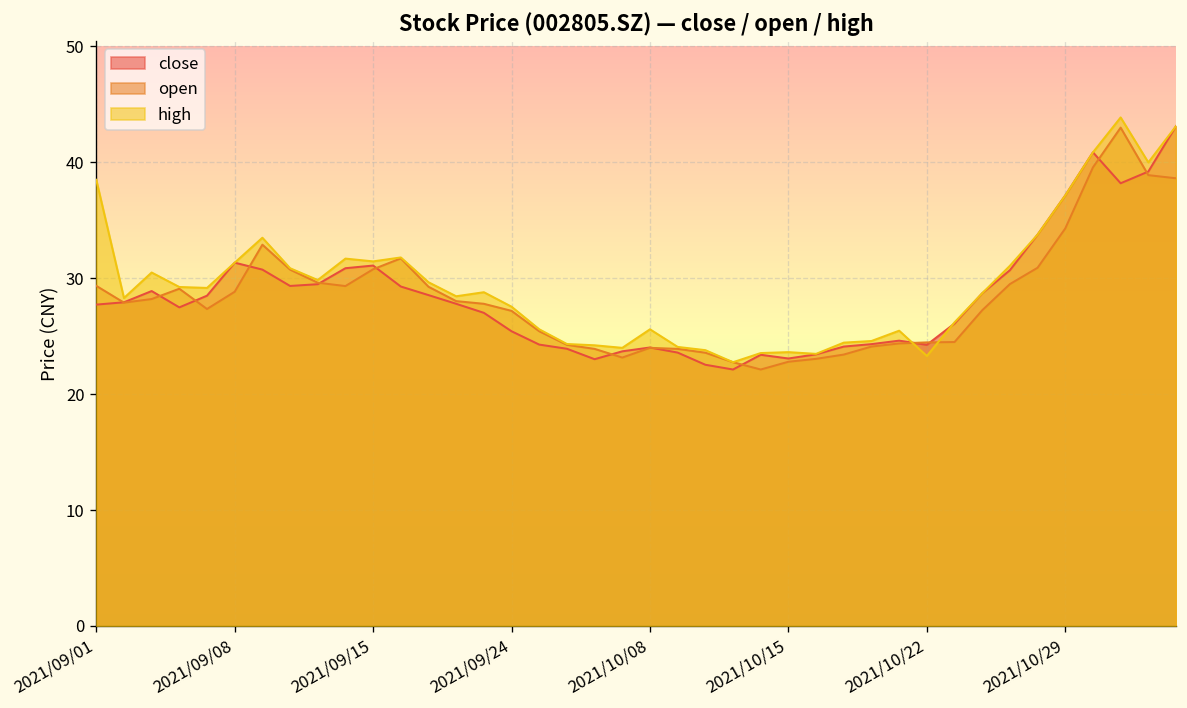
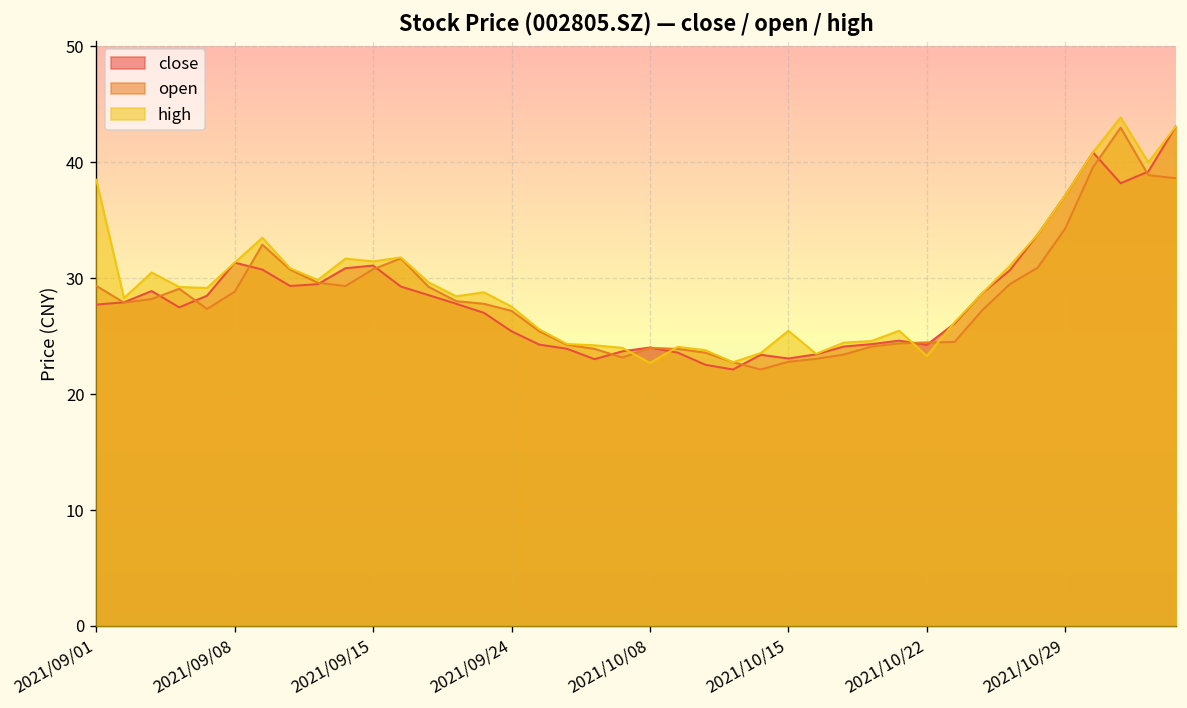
  {
    "high": {
      "2021/09/01": 39,
      "2021/09/15": 31,
      "2021/09/24": 28,
-     "2021/10/08": 26,
-     "2021/10/15": 24,
+     "2021/10/08": 23,
+     "2021/10/15": 25,
      "2021/10/22": 23
    }
  }
